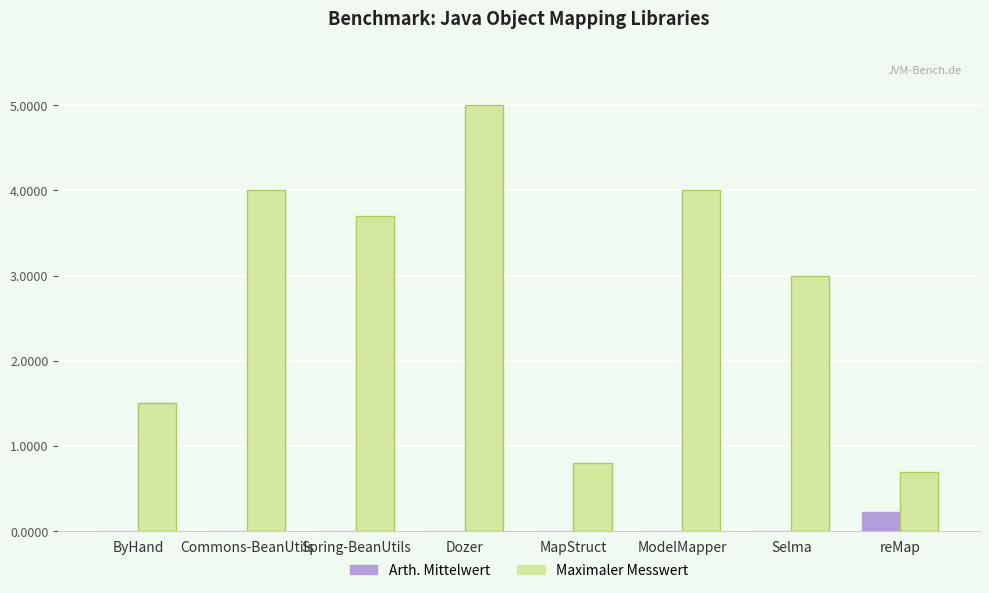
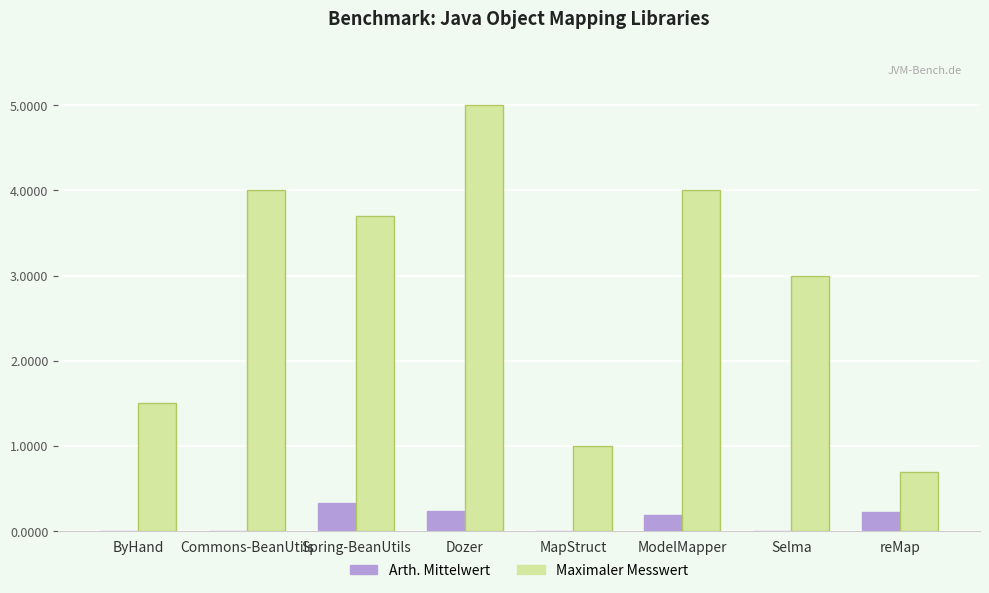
  {
    "Arth. Mittelwert": {
-     "Spring-BeanUtils": 0.0,
-     "Dozer": 0.0,
-     "ModelMapper": 0.0,
+     "Spring-BeanUtils": 0.3,
+     "Dozer": 0.2,
+     "ModelMapper": 0.2,
      "reMap": 0.2
    },
    "Maximaler Messwert": {
      "ByHand": 1.5,
      "Commons-BeanUtils": 4.0,
      "Spring-BeanUtils": 3.7,
      "Dozer": 5.0,
-     "MapStruct": 0.8,
+     "MapStruct": 1.0,
      "ModelMapper": 4.0,
      "Selma": 3.0,
      "reMap": 0.7
    }
  }
